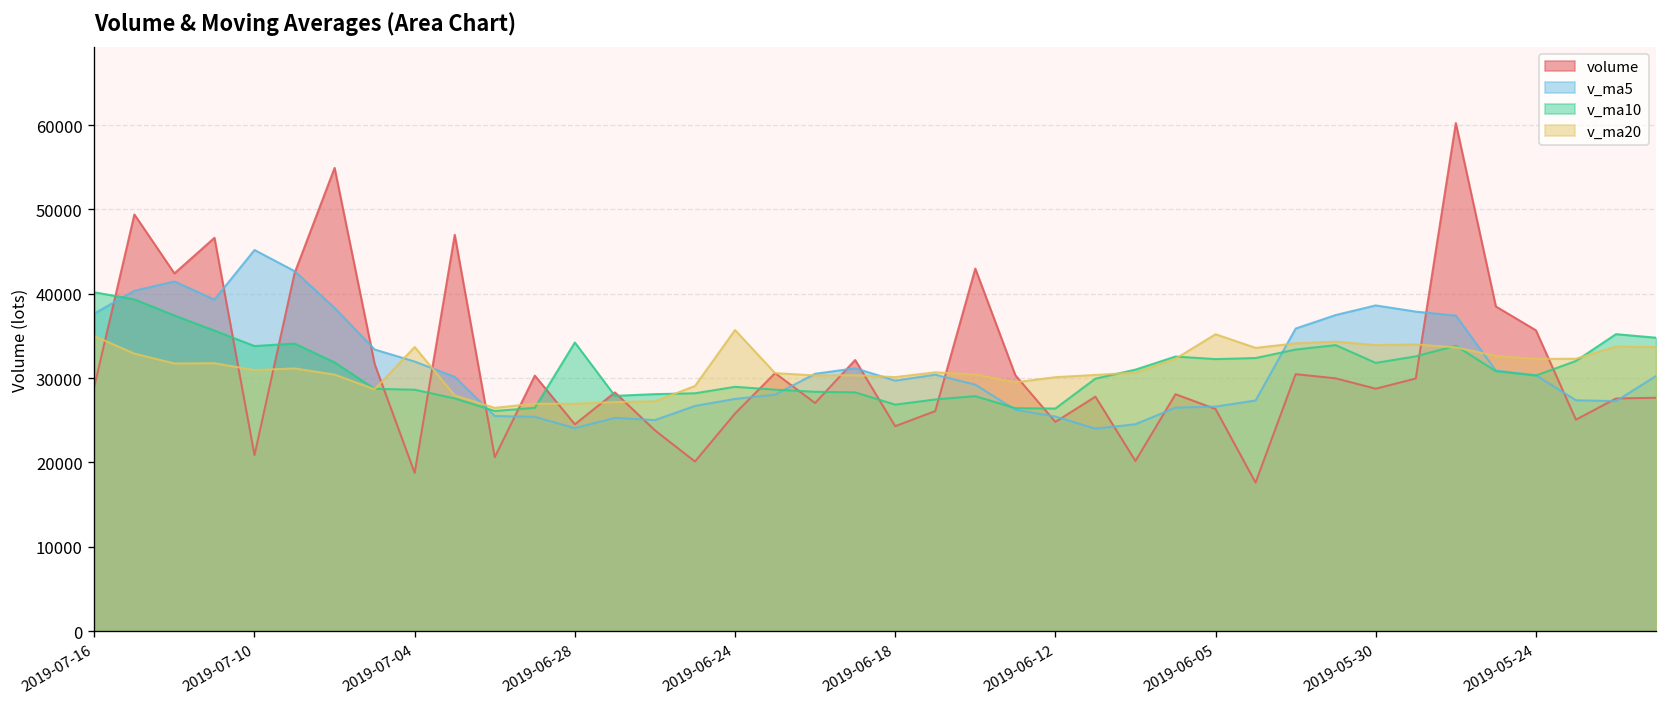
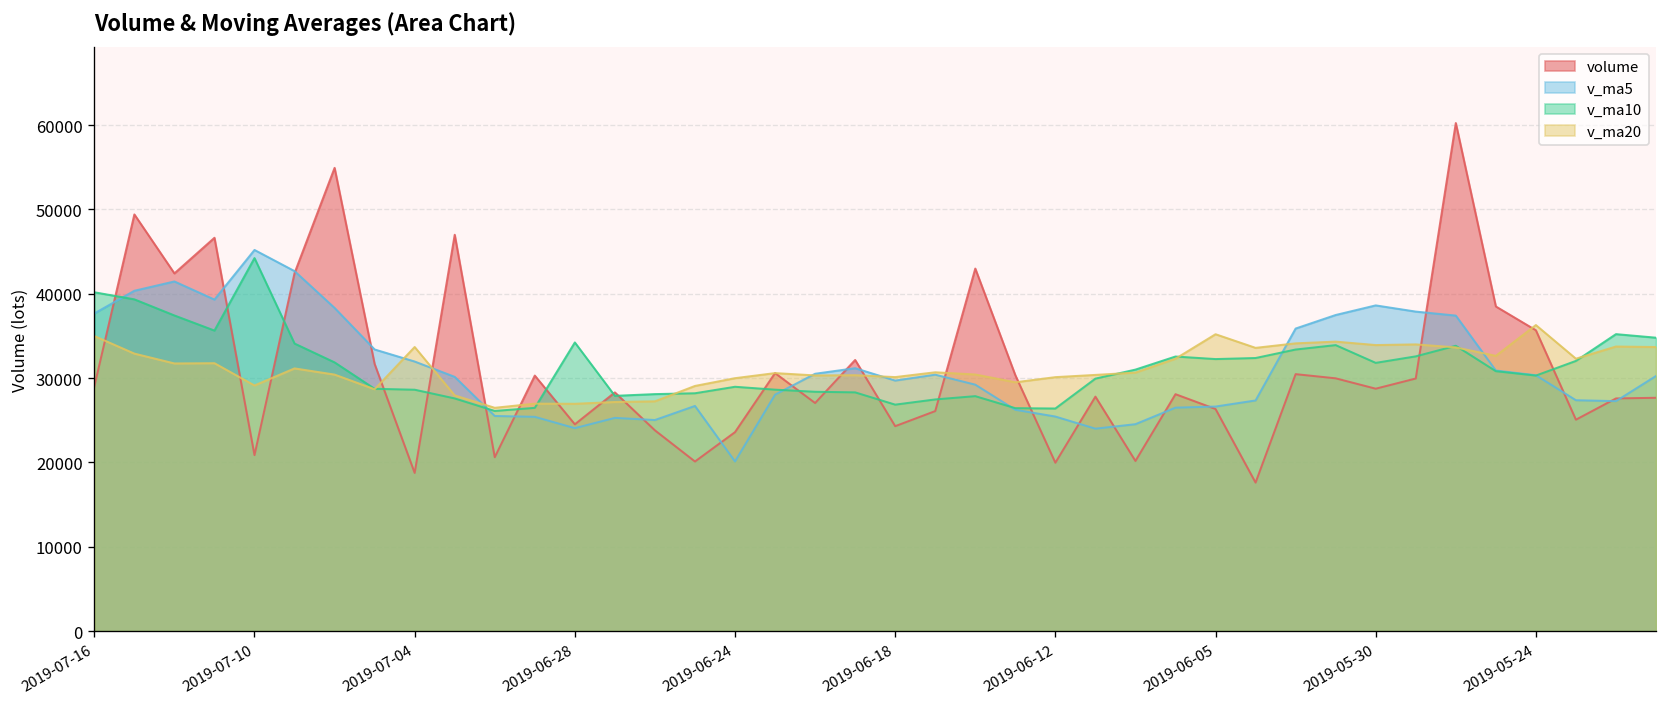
  {
    "volume": {
      "2019-07-16": 29000,
      "2019-07-10": 21000,
      "2019-07-04": 19000,
      "2019-06-28": 25000,
-     "2019-06-24": 26000,
+     "2019-06-24": 24000,
      "2019-06-18": 24000,
-     "2019-06-12": 25000,
+     "2019-06-12": 20000,
      "2019-05-30": 29000,
      "2019-05-24": 36000
    },
    "v_ma5": {
      "2019-07-16": 38000,
      "2019-07-10": 45000,
      "2019-07-04": 32000,
      "2019-06-28": 24000,
-     "2019-06-24": 28000,
+     "2019-06-24": 20000,
      "2019-06-18": 30000,
      "2019-06-12": 25000,
      "2019-05-30": 39000
    },
    "v_ma10": {
      "2019-07-16": 40000,
-     "2019-07-10": 34000,
+     "2019-07-10": 44000,
      "2019-07-04": 29000,
      "2019-06-28": 34000,
      "2019-06-24": 29000,
      "2019-06-18": 27000,
      "2019-06-12": 26000,
      "2019-06-05": 32000,
      "2019-05-30": 32000
    },
    "v_ma20": {
      "2019-07-16": 35000,
-     "2019-07-10": 31000,
+     "2019-07-10": 29000,
      "2019-07-04": 34000,
      "2019-06-28": 27000,
-     "2019-06-24": 36000,
+     "2019-06-24": 30000,
      "2019-06-18": 30000,
      "2019-06-12": 30000,
      "2019-06-05": 35000,
      "2019-05-30": 34000,
-     "2019-05-24": 32000
+     "2019-05-24": 36000
    }
  }
